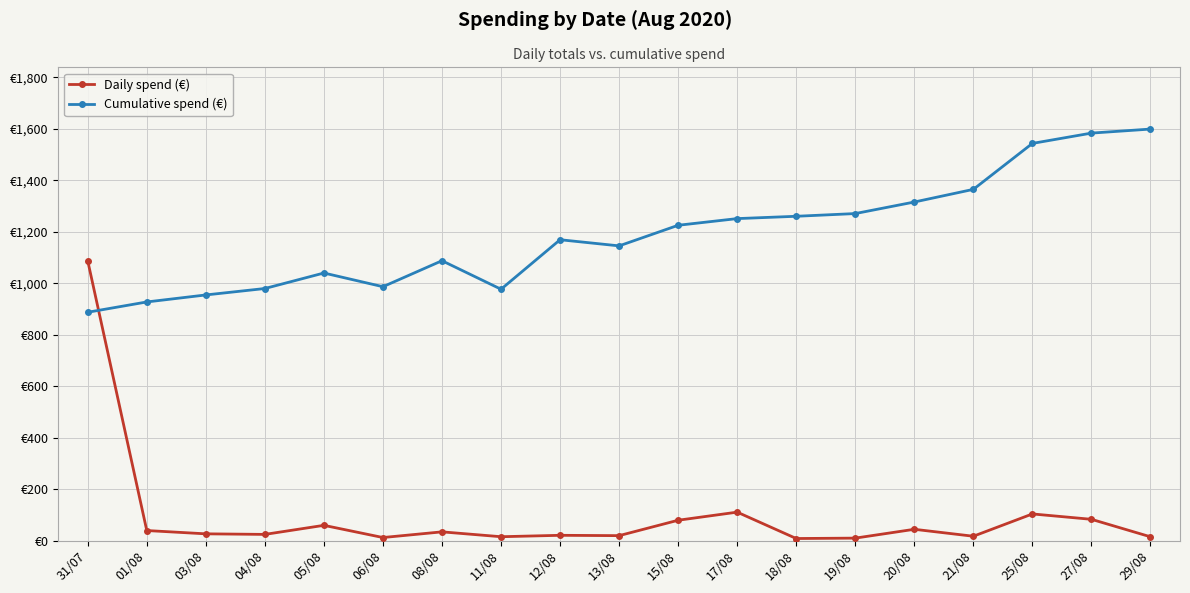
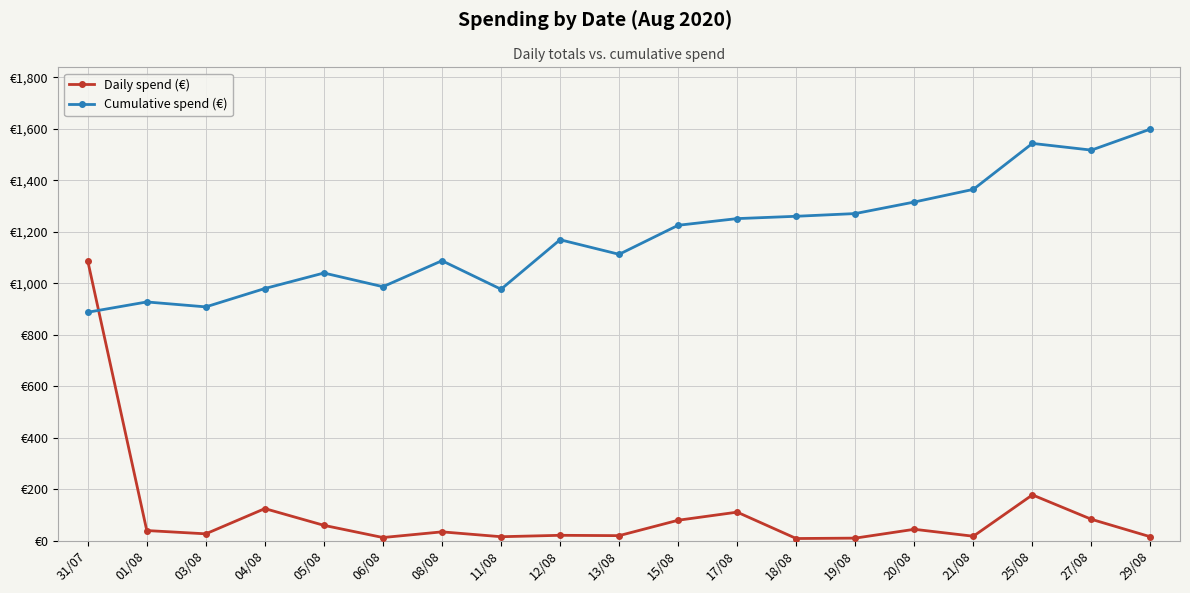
  {
    "Daily spend (€)": {
      "31/07": "€1,090",
      "01/08": "€40",
      "03/08": "€30",
-     "04/08": "€30",
+     "04/08": "€130",
      "05/08": "€60",
      "06/08": "€10",
      "08/08": "€30",
      "11/08": "€20",
      "12/08": "€20",
      "13/08": "€20",
      "15/08": "€80",
      "17/08": "€110",
      "18/08": "€10",
      "19/08": "€10",
      "20/08": "€40",
      "21/08": "€20",
-     "25/08": "€100",
+     "25/08": "€180",
      "27/08": "€80",
      "29/08": "€20"
    },
    "Cumulative spend (€)": {
      "31/07": "€890",
      "01/08": "€930",
-     "03/08": "€950",
+     "03/08": "€910",
      "04/08": "€980",
      "05/08": "€1,040",
      "06/08": "€990",
      "08/08": "€1,090",
      "11/08": "€980",
      "12/08": "€1,170",
-     "13/08": "€1,150",
+     "13/08": "€1,110",
      "15/08": "€1,230",
      "17/08": "€1,250",
      "18/08": "€1,260",
      "19/08": "€1,270",
      "20/08": "€1,320",
      "21/08": "€1,360",
      "25/08": "€1,540",
-     "27/08": "€1,580",
+     "27/08": "€1,520",
      "29/08": "€1,600"
    }
  }
